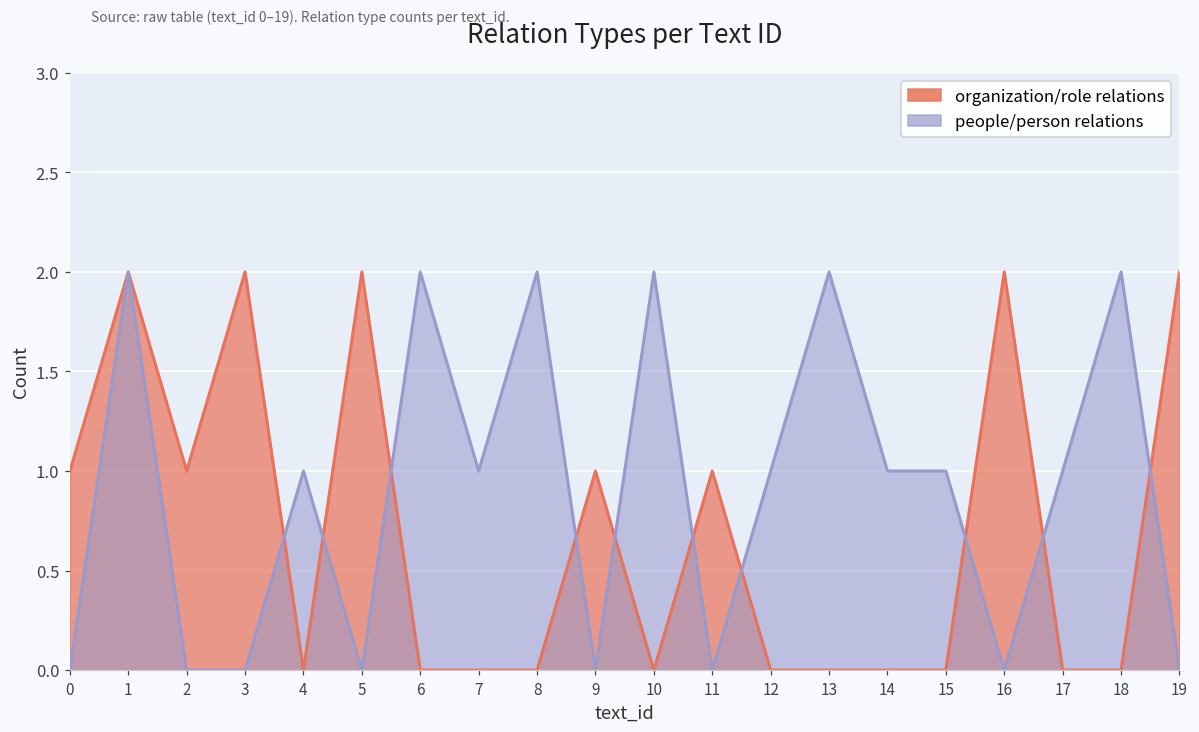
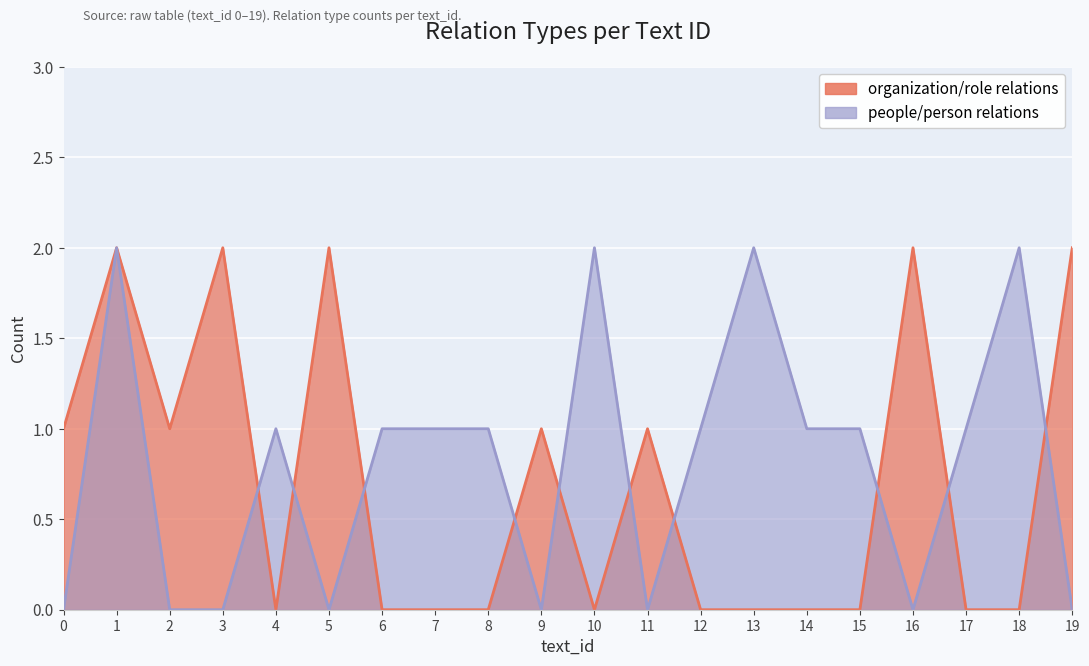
  {
    "organization/role relations": {
      "0": 1,
      "2": 1,
      "3": 2,
      "4": 0,
      "5": 2,
      "6": 0,
      "7": 0,
      "8": 0,
      "9": 1,
      "10": 0,
      "11": 1,
      "12": 0,
      "13": 0,
      "14": 0,
      "15": 0,
      "16": 2,
      "17": 0,
      "18": 0,
      "19": 2
    },
    "people/person relations": {
      "0": 0,
      "2": 0,
      "3": 0,
      "4": 1,
      "5": 0,
-     "6": 2,
+     "6": 1,
      "7": 1,
-     "8": 2,
+     "8": 1,
      "9": 0,
      "10": 2,
      "11": 0,
      "12": 1,
      "13": 2,
      "14": 1,
      "15": 1,
      "16": 0,
      "17": 1,
      "18": 2,
      "19": 0
    }
  }
